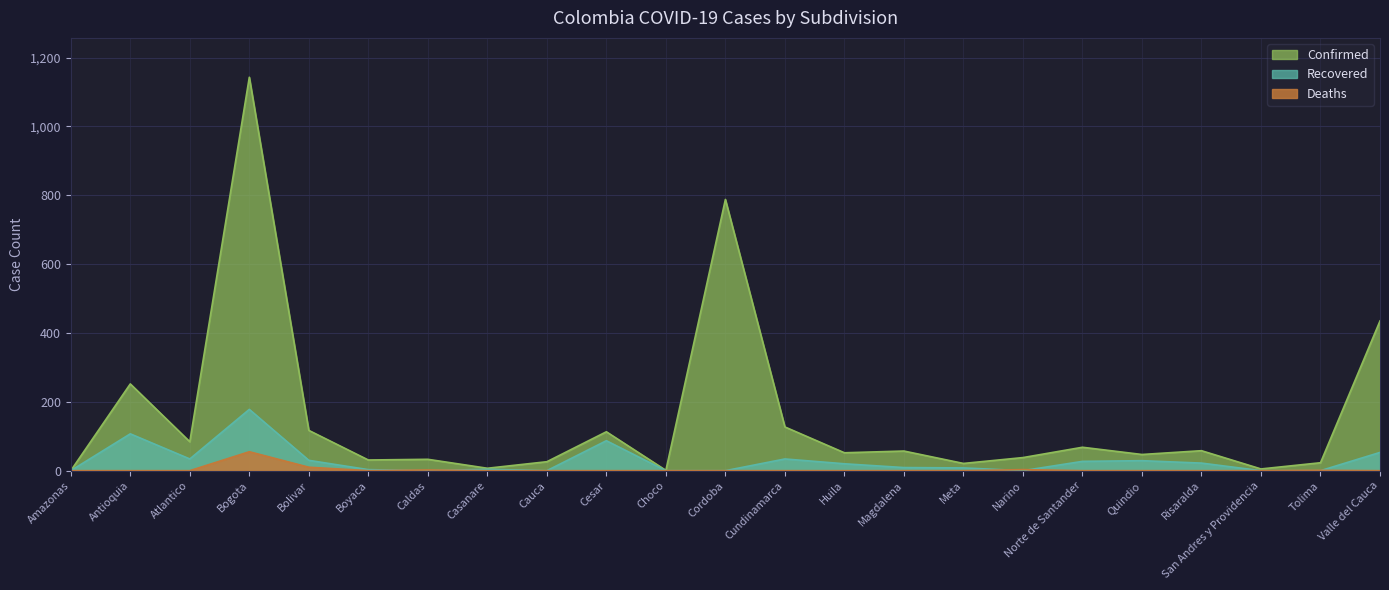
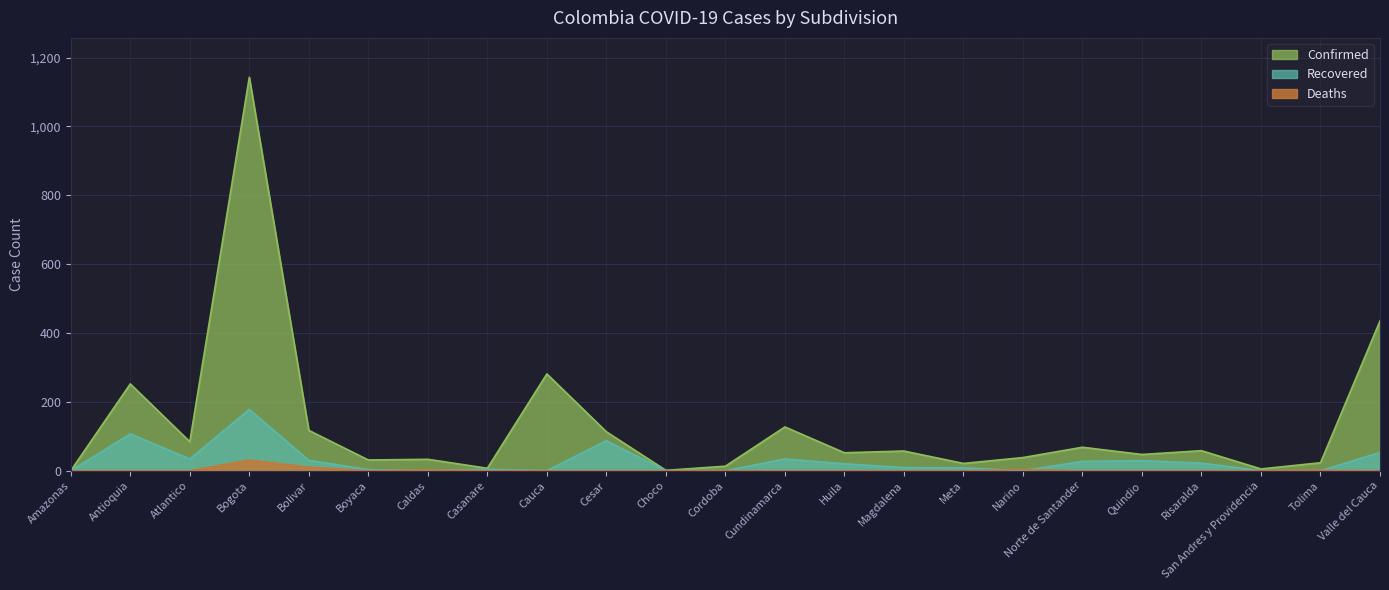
  {
    "Confirmed": {
      "Antioquia": "250",
      "Atlantico": "80",
      "Bogota": "1,140",
      "Bolivar": "120",
      "Boyaca": "30",
      "Caldas": "30",
-     "Cauca": "30",
+     "Cauca": "280",
      "Cesar": "110",
-     "Cordoba": "790",
+     "Cordoba": "10",
      "Cundinamarca": "130",
      "Huila": "50",
      "Magdalena": "60",
      "Meta": "20",
      "Narino": "40",
      "Norte de Santander": "70",
      "Quindio": "50",
      "Risaralda": "60",
      "Tolima": "20",
      "Valle del Cauca": "440"
    },
    "Recovered": {
      "Antioquia": "110",
      "Atlantico": "30",
      "Bogota": "180",
      "Bolivar": "30",
      "Cesar": "90",
      "Cundinamarca": "30",
      "Huila": "20",
      "Magdalena": "10",
      "Meta": "10",
      "Norte de Santander": "30",
      "Quindio": "30",
      "Risaralda": "20",
      "Valle del Cauca": "50"
    },
    "Deaths": {
      "Antioquia": "0",
      "Atlantico": "0",
-     "Bogota": "60",
+     "Bogota": "30",
      "Bolivar": "10",
      "Cesar": "0",
      "Cundinamarca": "0",
      "Huila": "0",
      "Magdalena": "0",
      "Meta": "0",
      "Norte de Santander": "0",
      "Quindio": "0",
      "Risaralda": "0",
      "Valle del Cauca": "0"
    }
  }
